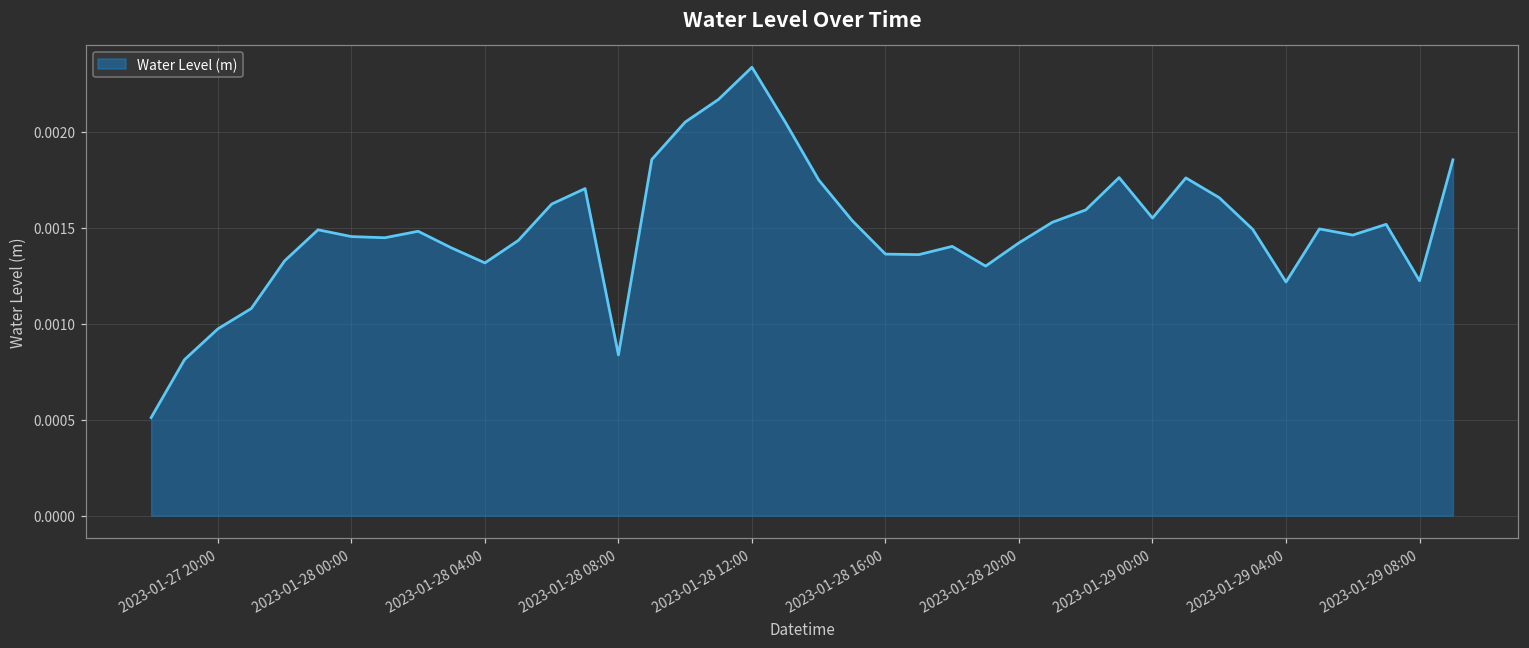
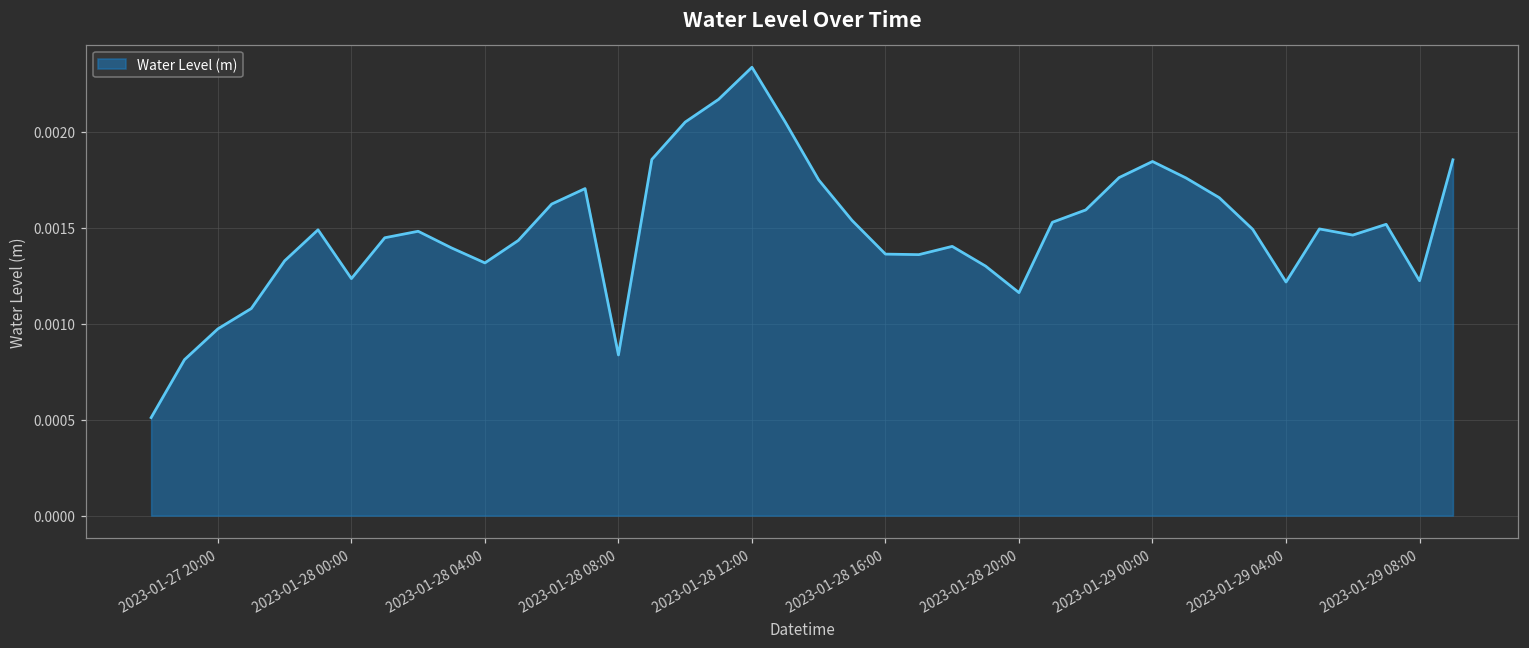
  {
    "2023-01-27 20:00": 0.00097,
-   "2023-01-28 00:00": 0.00145,
+   "2023-01-28 00:00": 0.00123,
    "2023-01-28 04:00": 0.00132,
    "2023-01-28 08:00": 0.00084,
    "2023-01-28 12:00": 0.00234,
    "2023-01-28 16:00": 0.00136,
-   "2023-01-28 20:00": 0.00142,
-   "2023-01-29 00:00": 0.00155,
+   "2023-01-28 20:00": 0.00116,
+   "2023-01-29 00:00": 0.00184,
    "2023-01-29 04:00": 0.00122,
    "2023-01-29 08:00": 0.00122
  }
